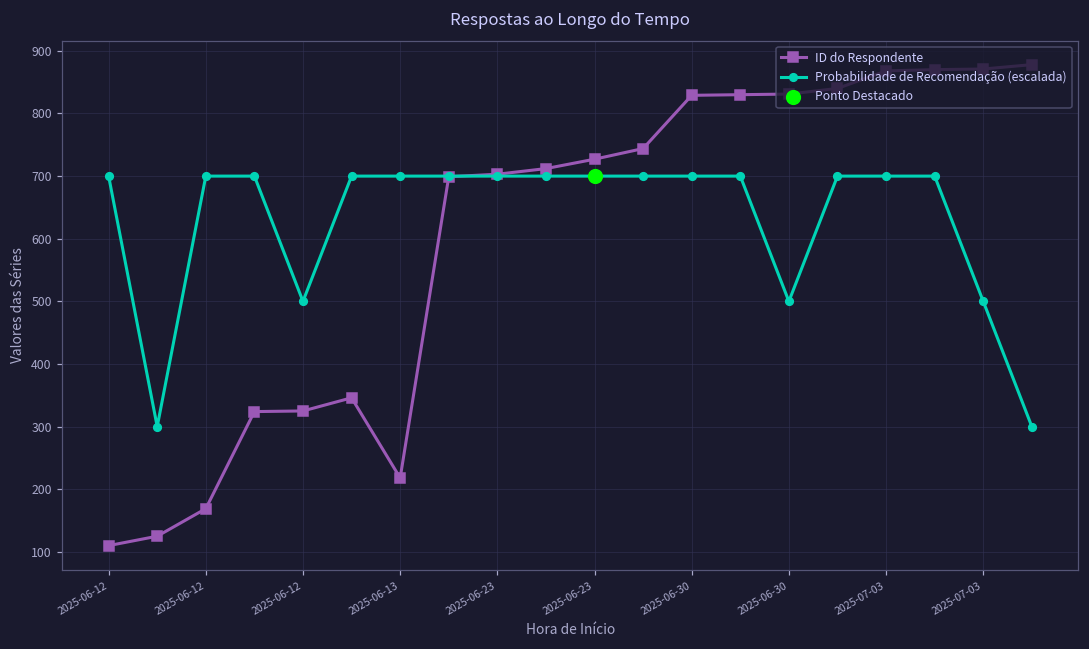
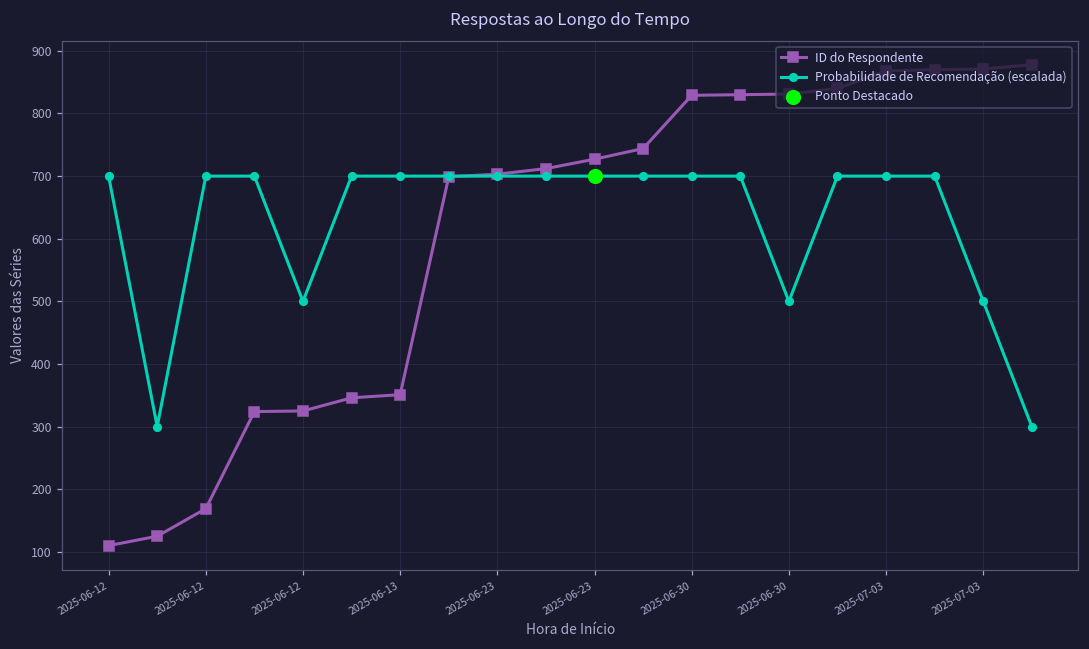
  {
    "ID do Respondente": {
-     "2025-06-13": 220
+     "2025-06-13": 350
    },
    "Probabilidade de Recomendação (escalada)": {
      "2025-06-13": 700
    }
  }
